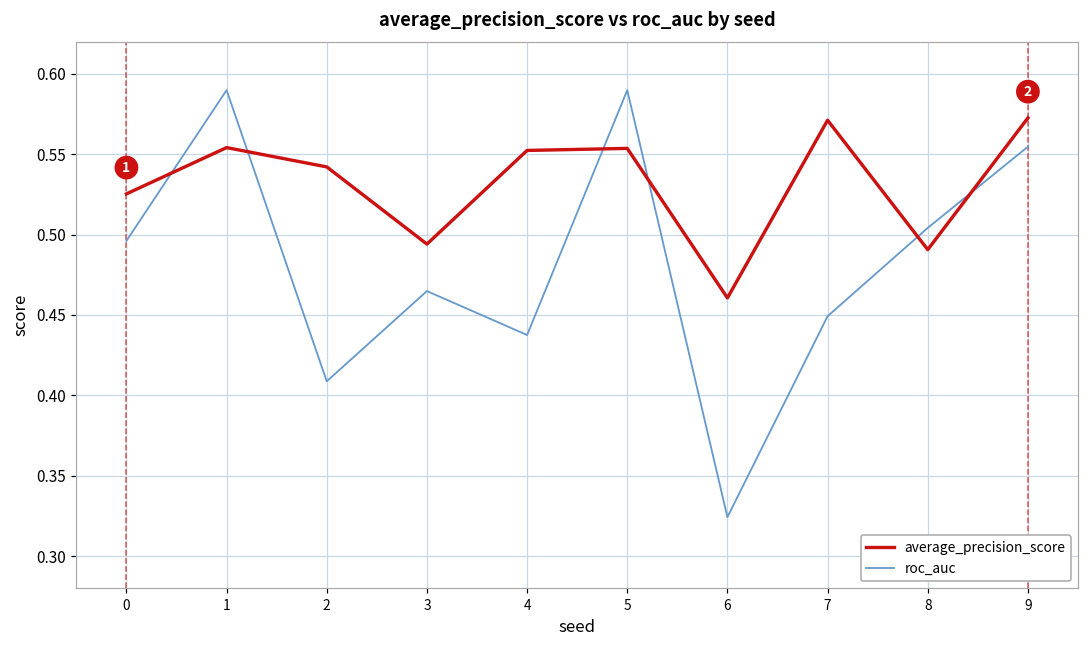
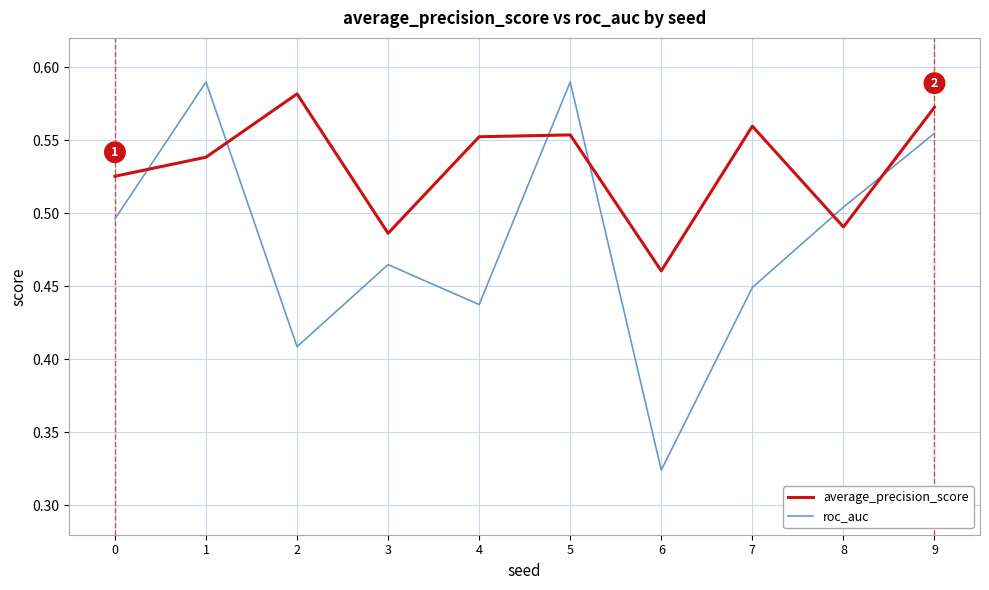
  {
    "average_precision_score": {
-     "1": 0.554,
-     "2": 0.542,
-     "3": 0.494,
+     "1": 0.538,
+     "2": 0.582,
+     "3": 0.486,
      "4": 0.552,
      "5": 0.554,
      "6": 0.461,
-     "7": 0.571,
+     "7": 0.560,
      "8": 0.491
    },
    "roc_auc": {
      "0": 0.496,
      "1": 0.590,
      "2": 0.409,
      "3": 0.465,
      "4": 0.438,
      "5": 0.590,
      "6": 0.324,
      "7": 0.449,
      "8": 0.504,
      "9": 0.555
    }
  }
